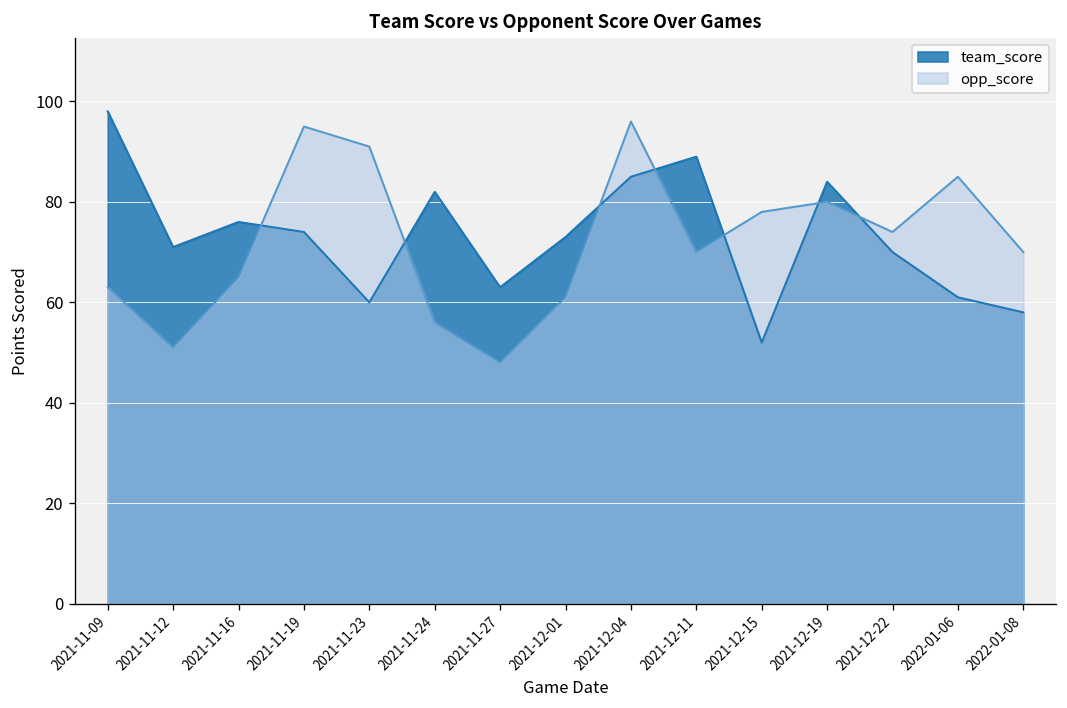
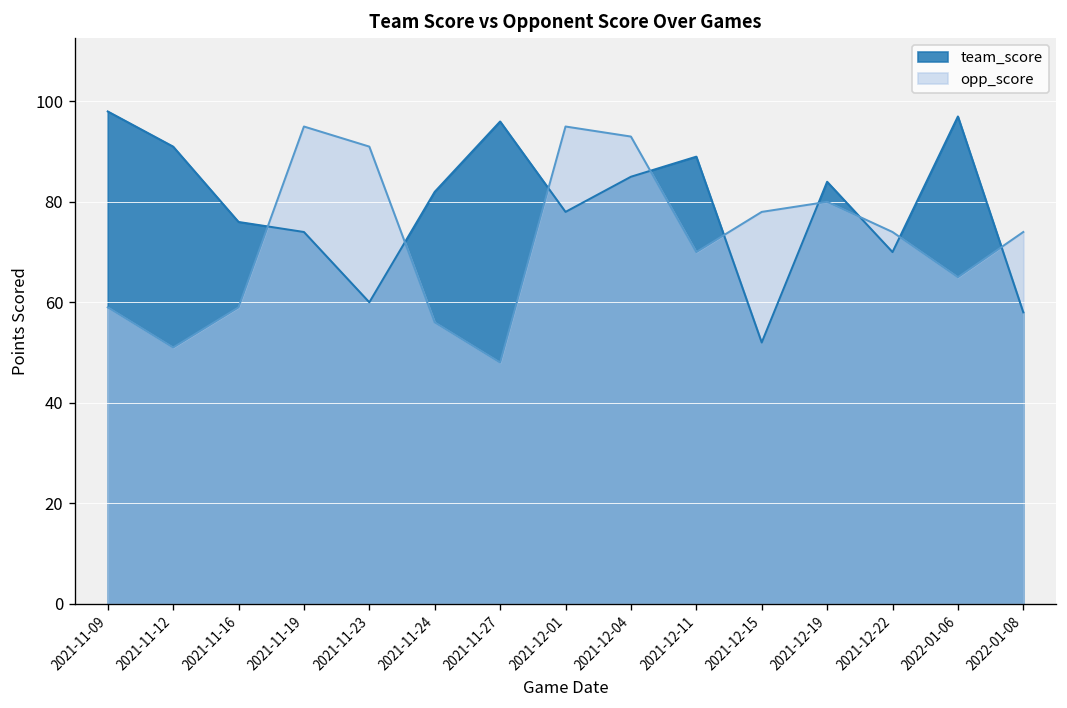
  {
    "team_score": {
      "2021-11-09": 98,
-     "2021-11-12": 71,
+     "2021-11-12": 91,
      "2021-11-16": 76,
      "2021-11-19": 74,
      "2021-11-23": 60,
      "2021-11-24": 82,
-     "2021-11-27": 63,
-     "2021-12-01": 73,
+     "2021-11-27": 96,
+     "2021-12-01": 78,
      "2021-12-04": 85,
      "2021-12-11": 89,
      "2021-12-15": 52,
      "2021-12-19": 84,
      "2021-12-22": 70,
-     "2022-01-06": 61,
+     "2022-01-06": 97,
      "2022-01-08": 58
    },
    "opp_score": {
-     "2021-11-09": 63,
+     "2021-11-09": 59,
      "2021-11-12": 51,
-     "2021-11-16": 65,
+     "2021-11-16": 59,
      "2021-11-19": 95,
      "2021-11-23": 91,
      "2021-11-24": 56,
      "2021-11-27": 48,
-     "2021-12-01": 61,
-     "2021-12-04": 96,
+     "2021-12-01": 95,
+     "2021-12-04": 93,
      "2021-12-11": 70,
      "2021-12-15": 78,
      "2021-12-19": 80,
      "2021-12-22": 74,
-     "2022-01-06": 85,
-     "2022-01-08": 70
+     "2022-01-06": 65,
+     "2022-01-08": 74
    }
  }
